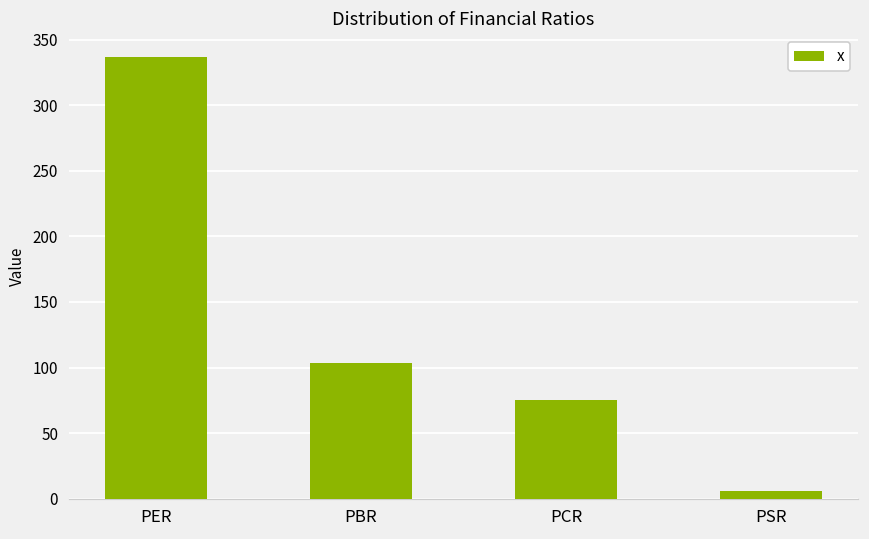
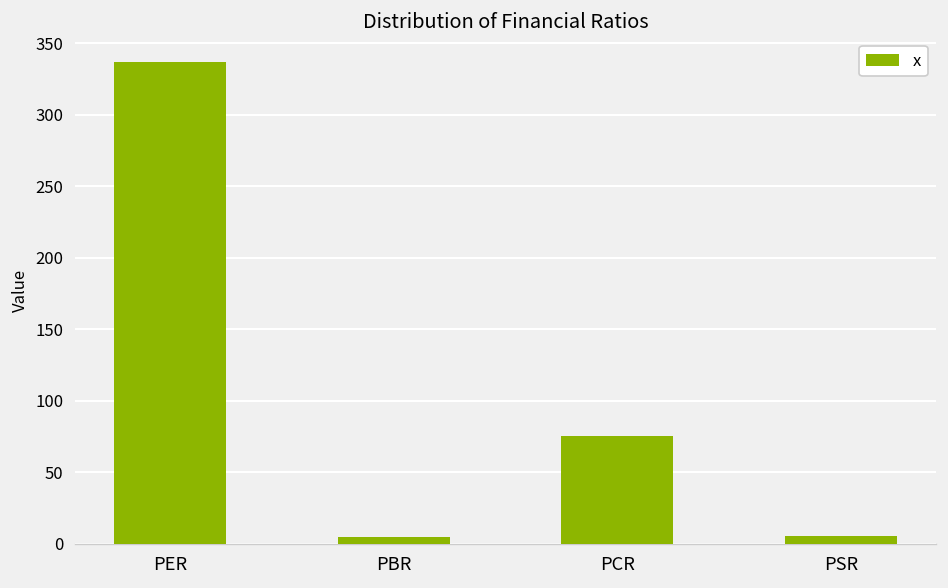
  {
    "PER": 337,
-   "PBR": 103,
+   "PBR": 5,
    "PCR": 75,
    "PSR": 6
  }
